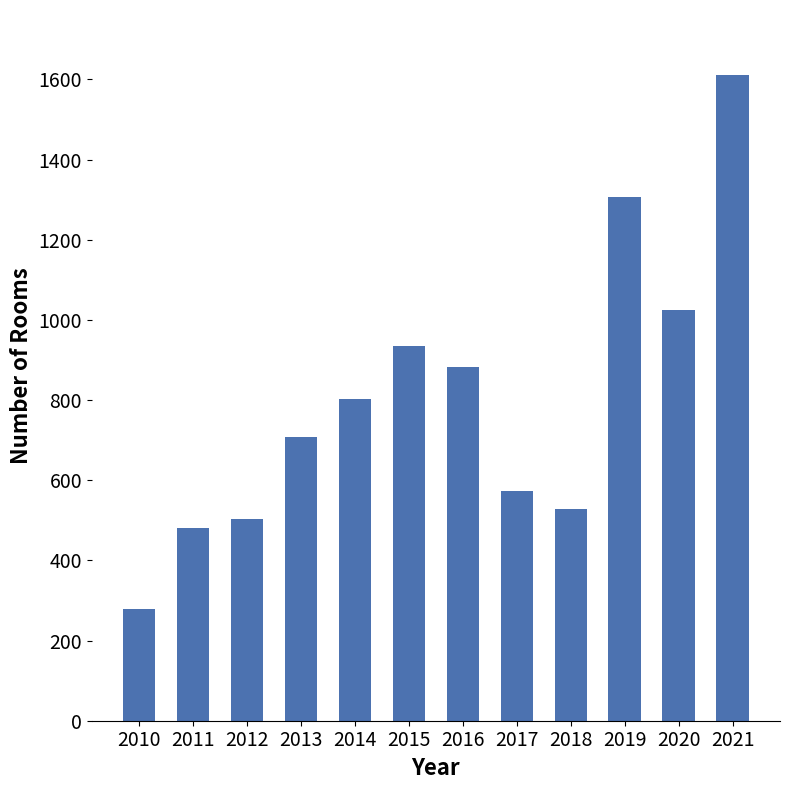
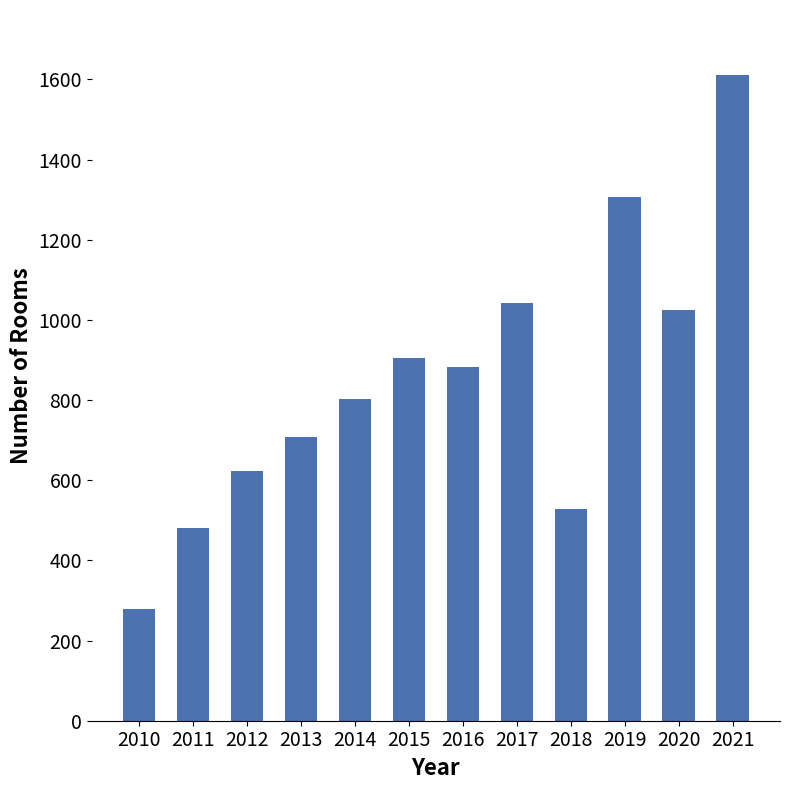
  {
    "2010": 280,
    "2011": 480,
-   "2012": 500,
+   "2012": 620,
    "2013": 710,
    "2014": 800,
-   "2015": 940,
+   "2015": 910,
    "2016": 880,
-   "2017": 570,
+   "2017": 1040,
    "2018": 530,
    "2019": 1310,
    "2020": 1020,
    "2021": 1610
  }
